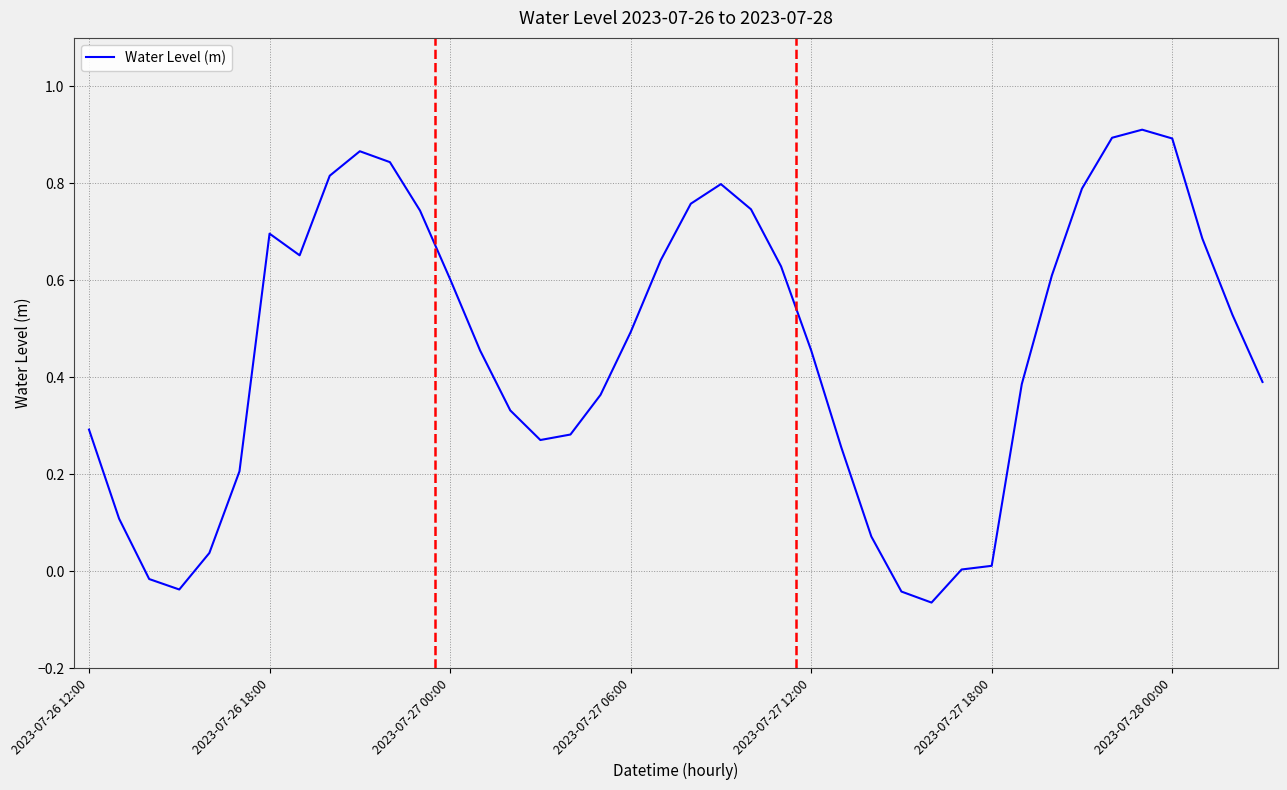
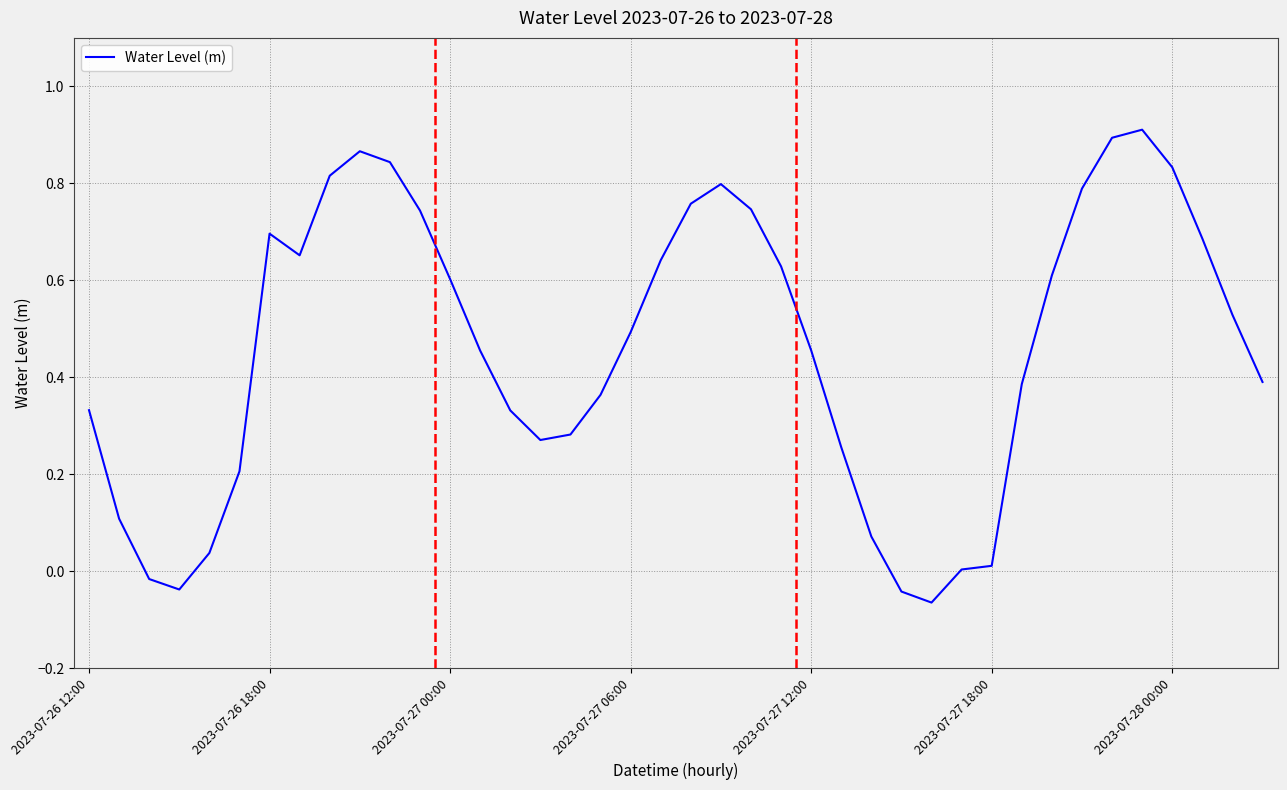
  {
-   "2023-07-26 12:00": 0.29,
+   "2023-07-26 12:00": 0.33,
    "2023-07-26 18:00": 0.70,
    "2023-07-27 00:00": 0.60,
    "2023-07-27 06:00": 0.49,
    "2023-07-27 12:00": 0.46,
    "2023-07-27 18:00": 0.01,
-   "2023-07-28 00:00": 0.89
+   "2023-07-28 00:00": 0.83
  }
